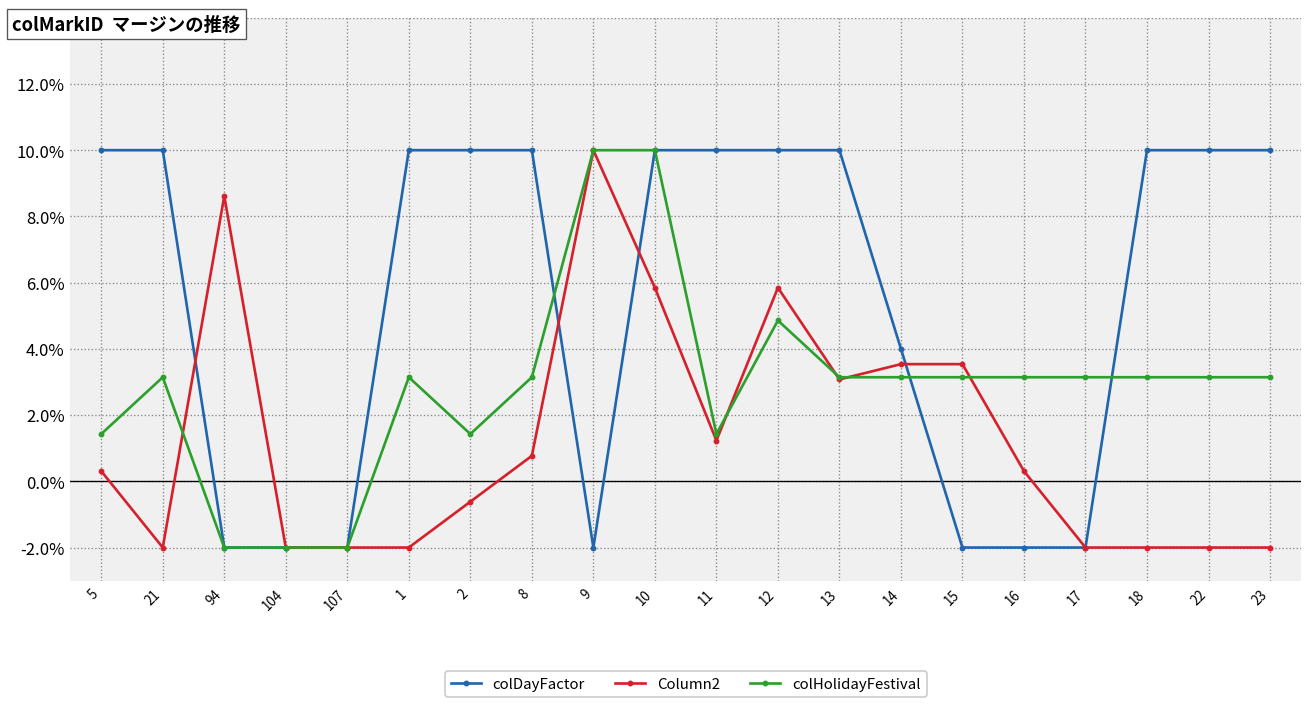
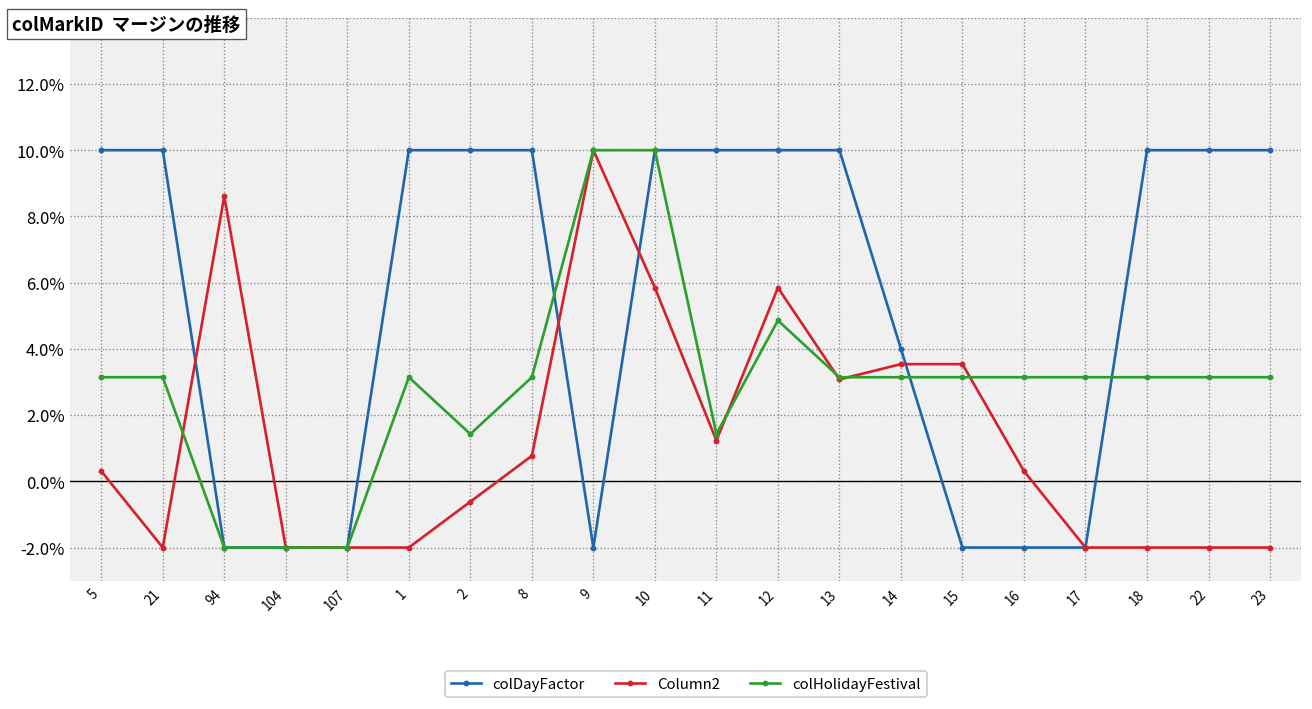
  {
    "colDayFactor": {
      "5": "10.0%",
      "21": "10.0%",
      "1": "10.0%",
      "2": "10.0%",
      "8": "10.0%",
      "9": "-2.0%",
      "11": "10.0%",
      "12": "10.0%",
      "13": "10.0%",
      "14": "4.0%",
      "15": "-2.0%",
      "16": "-2.0%",
      "18": "10.0%",
      "22": "10.0%",
      "23": "10.0%"
    },
    "Column2": {
      "5": "0.3%",
      "21": "-2.0%",
      "94": "8.6%",
      "1": "-2.0%",
      "2": "-0.6%",
      "8": "0.8%",
      "10": "5.8%",
      "11": "1.2%",
      "12": "5.8%",
      "14": "3.5%",
      "15": "3.5%",
      "16": "0.3%",
      "18": "-2.0%",
      "22": "-2.0%",
      "23": "-2.0%"
    },
    "colHolidayFestival": {
-     "5": "1.4%",
+     "5": "3.1%",
      "21": "3.1%",
      "1": "3.1%",
      "2": "1.4%",
      "8": "3.1%",
      "11": "1.4%",
      "12": "4.9%",
      "14": "3.1%",
      "15": "3.1%",
      "16": "3.1%",
      "17": "3.1%",
      "18": "3.1%",
      "22": "3.1%",
      "23": "3.1%"
    }
  }
